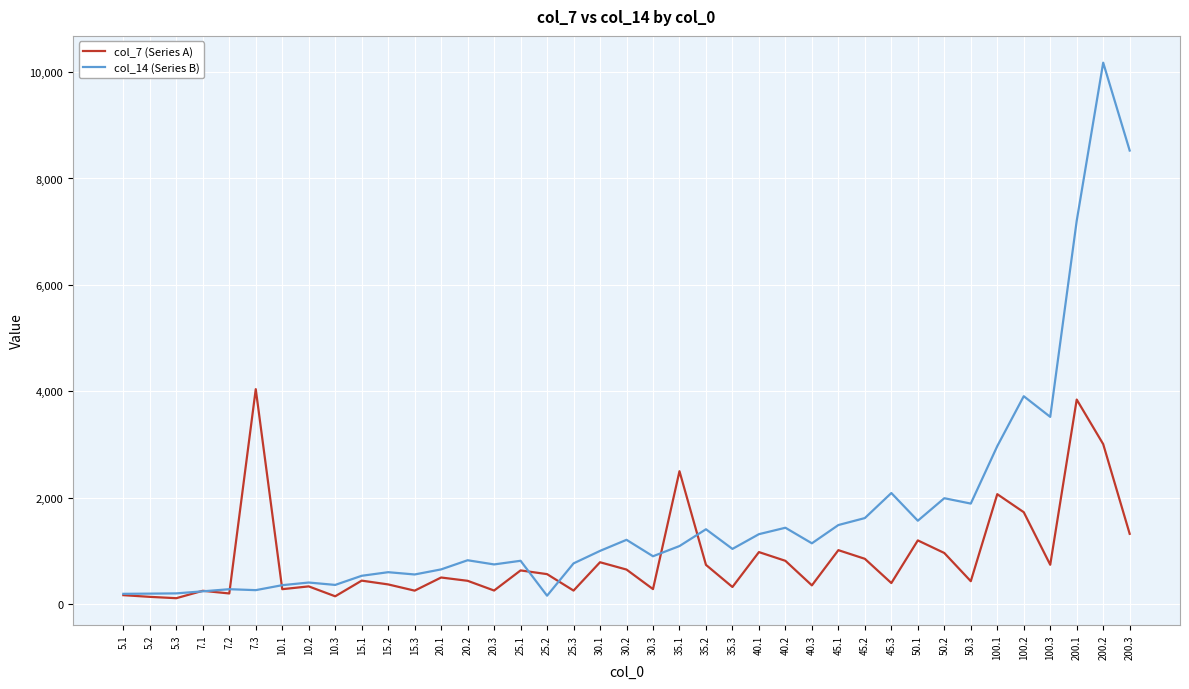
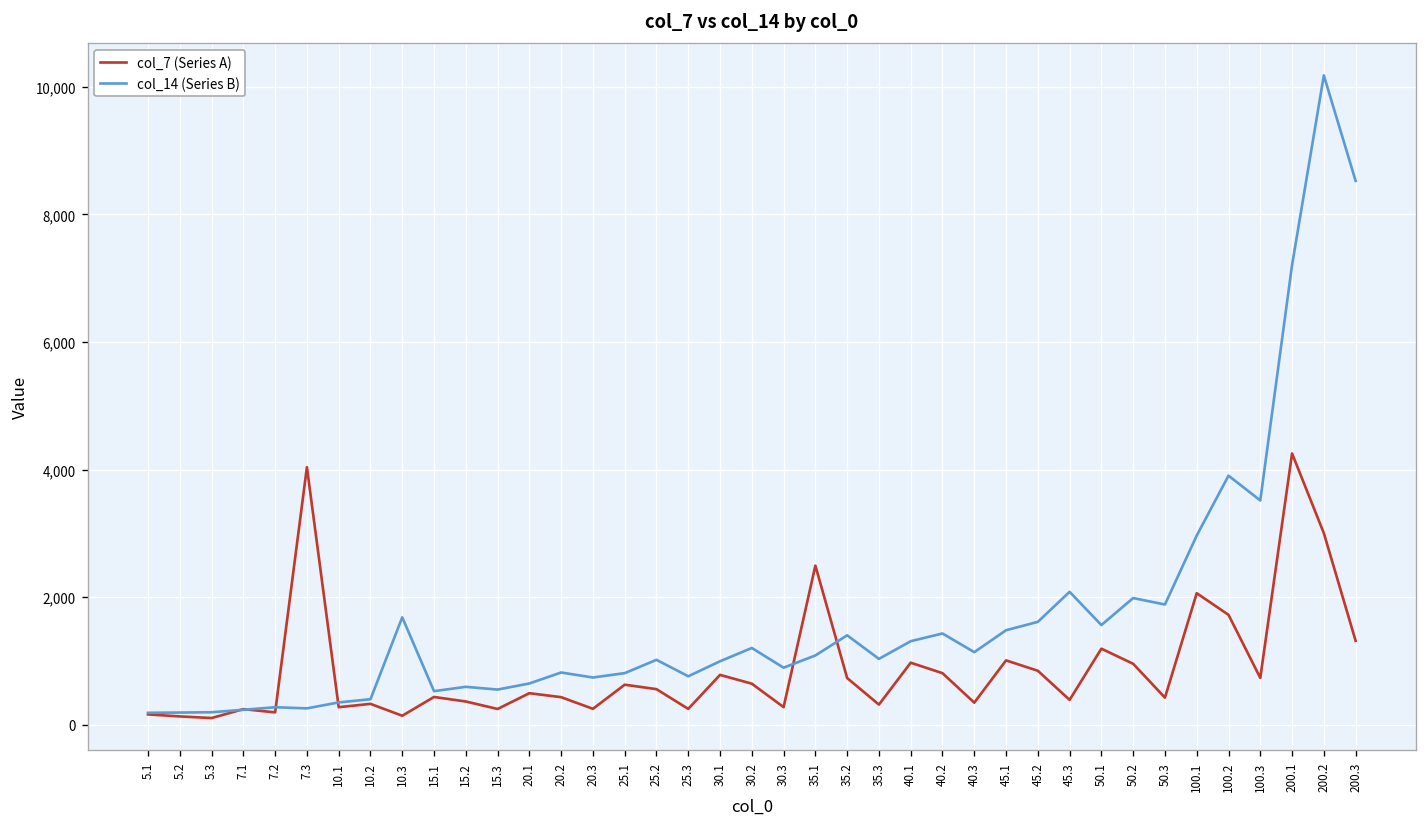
  {
    "col_7 (Series A)": {
      "5.2": "100",
      "5.3": "100",
      "7.2": "200",
      "7.3": "4,000",
      "10.1": "300",
      "10.2": "300",
      "10.3": "100",
      "15.1": "400",
      "15.2": "400",
      "15.3": "300",
      "20.1": "500",
      "20.2": "400",
      "20.3": "300",
      "25.1": "600",
      "25.2": "600",
      "25.3": "300",
      "30.1": "800",
      "30.2": "600",
      "30.3": "300",
      "35.1": "2,500",
      "35.2": "700",
      "35.3": "300",
      "40.1": "1,000",
      "40.2": "800",
      "40.3": "300",
      "45.1": "1,000",
      "45.2": "800",
      "45.3": "400",
      "50.1": "1,200",
      "50.2": "1,000",
      "50.3": "400",
      "100.1": "2,100",
      "100.2": "1,700",
      "100.3": "700",
-     "200.1": "3,800",
+     "200.1": "4,300",
      "200.2": "3,000",
      "200.3": "1,300"
    },
    "col_14 (Series B)": {
      "5.2": "200",
      "5.3": "200",
      "7.2": "300",
      "7.3": "300",
      "10.1": "400",
      "10.2": "400",
-     "10.3": "400",
+     "10.3": "1,700",
      "15.1": "500",
      "15.2": "600",
      "15.3": "600",
      "20.1": "600",
      "20.2": "800",
      "20.3": "700",
      "25.1": "800",
-     "25.2": "200",
+     "25.2": "1,000",
      "25.3": "800",
      "30.1": "1,000",
      "30.2": "1,200",
      "30.3": "900",
      "35.1": "1,100",
      "35.2": "1,400",
      "35.3": "1,000",
      "40.1": "1,300",
      "40.2": "1,400",
      "40.3": "1,100",
      "45.1": "1,500",
      "45.2": "1,600",
      "45.3": "2,100",
      "50.1": "1,600",
      "50.2": "2,000",
      "50.3": "1,900",
      "100.1": "3,000",
      "100.2": "3,900",
      "100.3": "3,500",
      "200.1": "7,200",
      "200.2": "10,200",
      "200.3": "8,500"
    }
  }
